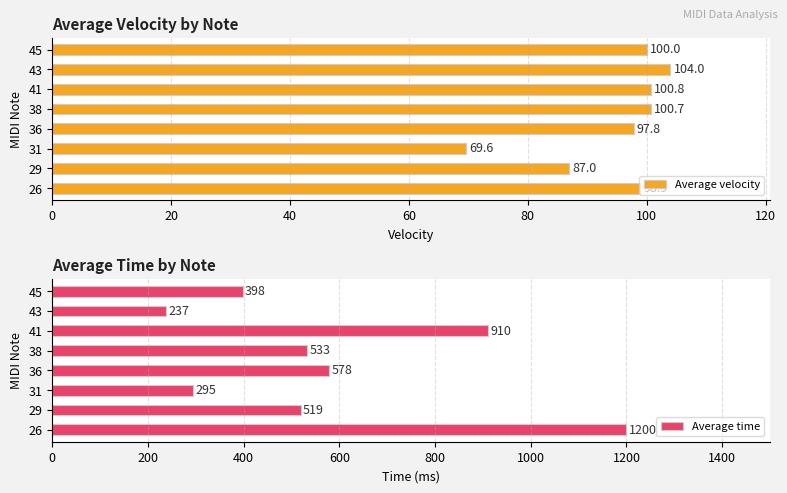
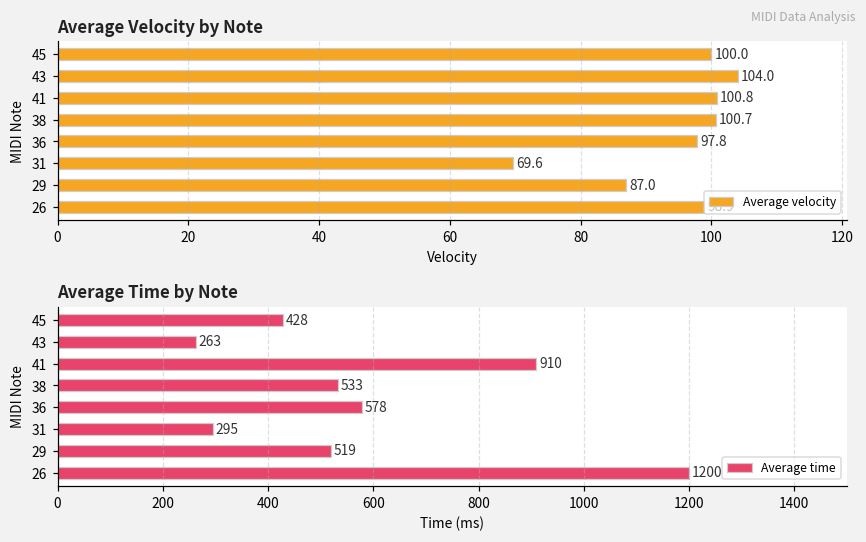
  {
    "Average Velocity by Note": {
      "45": 100.0,
      "43": 104.0,
      "41": 100.8,
      "38": 100.7,
      "36": 97.8,
      "31": 69.6,
      "29": 87.0
    },
    "Average Time by Note": {
-     "45": 398,
-     "43": 237,
+     "45": 428,
+     "43": 263,
      "41": 910,
      "38": 533,
      "36": 578,
      "31": 295,
      "29": 519
    }
  }
